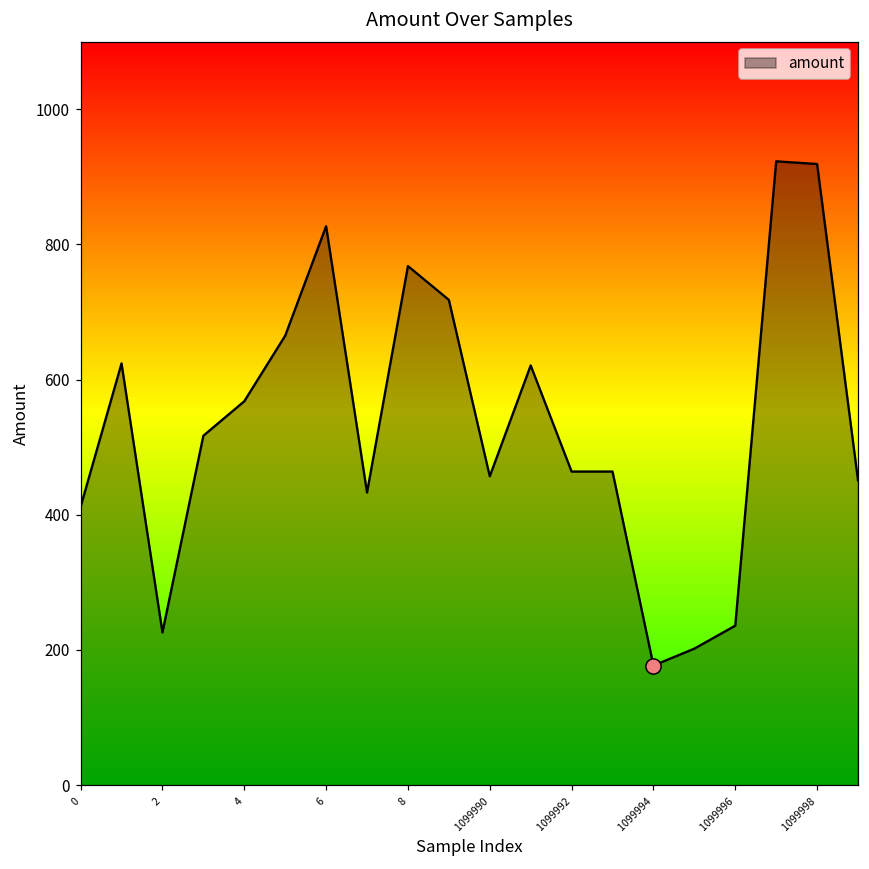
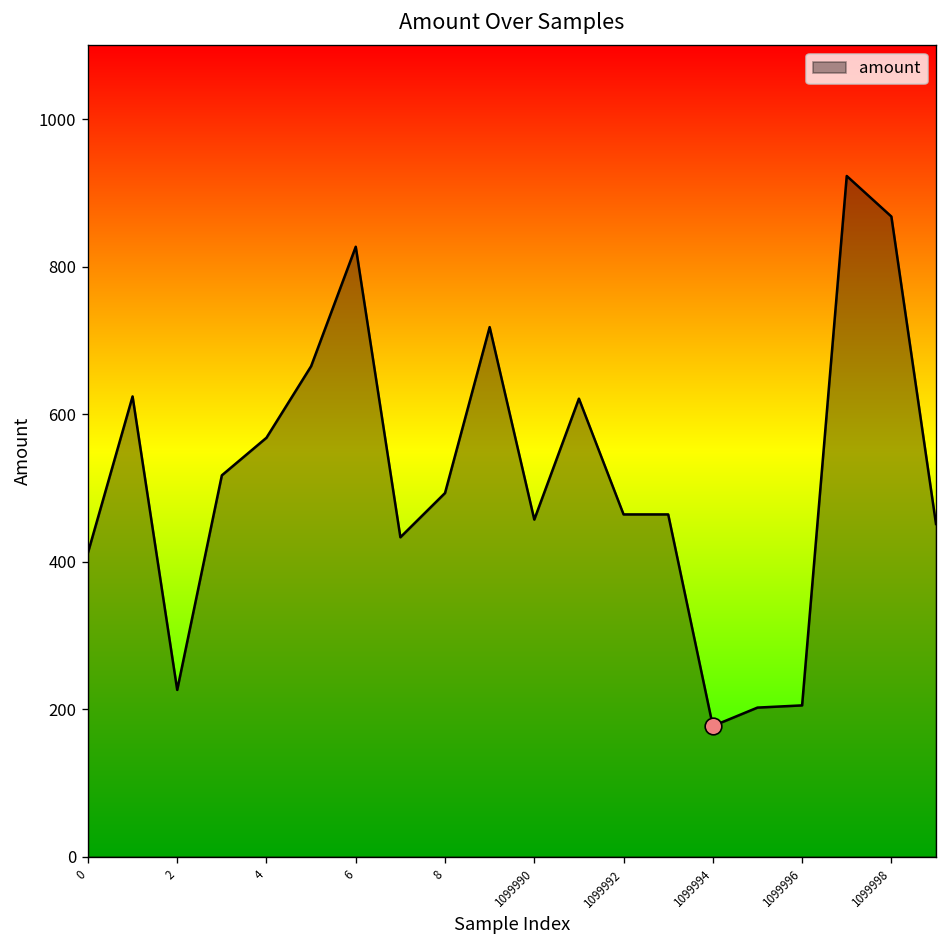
  {
    "amount": {
      "0": 410,
      "2": 230,
      "4": 570,
      "6": 830,
-     "8": 770,
+     "8": 490,
      "1099990": 460,
      "1099992": 460,
-     "1099996": 240,
-     "1099998": 920
+     "1099996": 210,
+     "1099998": 870
    }
  }
